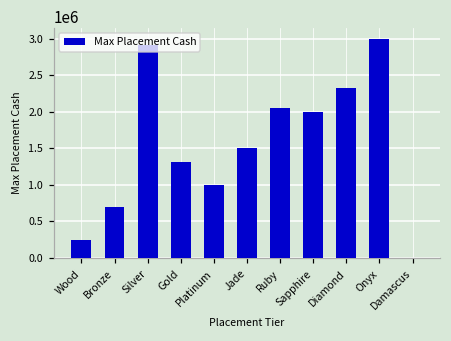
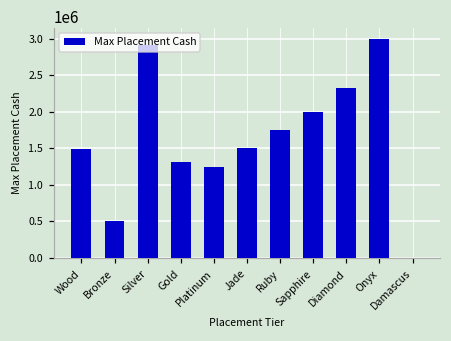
  {
-   "Wood": 300000,
-   "Bronze": 700000,
+   "Wood": 1500000,
+   "Bronze": 500000,
    "Gold": 1300000,
-   "Platinum": 1000000,
+   "Platinum": 1300000,
    "Jade": 1500000,
-   "Ruby": 2100000,
+   "Ruby": 1800000,
    "Sapphire": 2000000,
    "Diamond": 2300000,
    "Onyx": 3000000
  }
